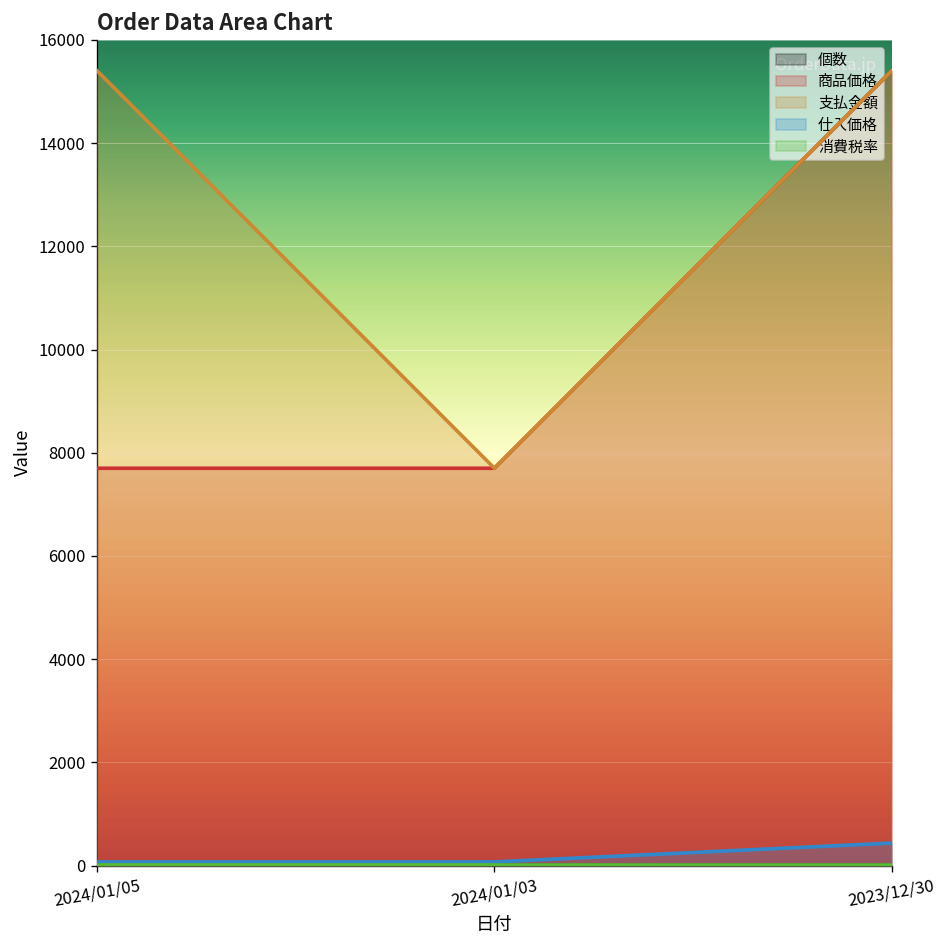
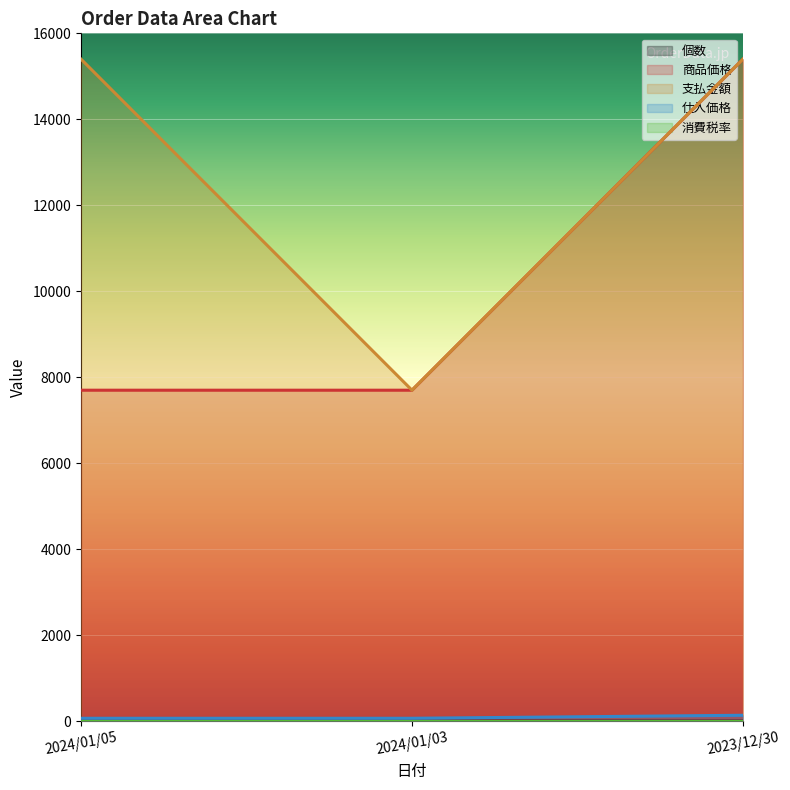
  {
    "仕入価格": {
      "2024/01/05": 100,
      "2024/01/03": 100,
-     "2023/12/30": 400
+     "2023/12/30": 100
    }
  }
